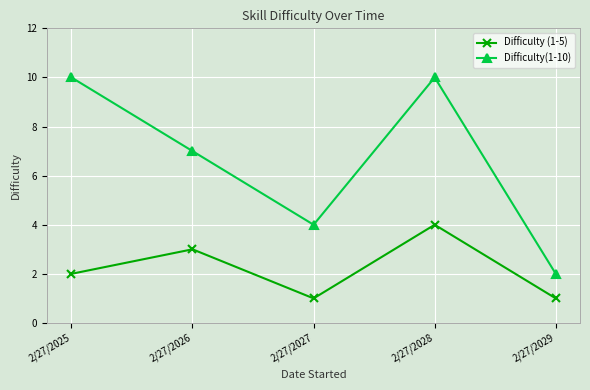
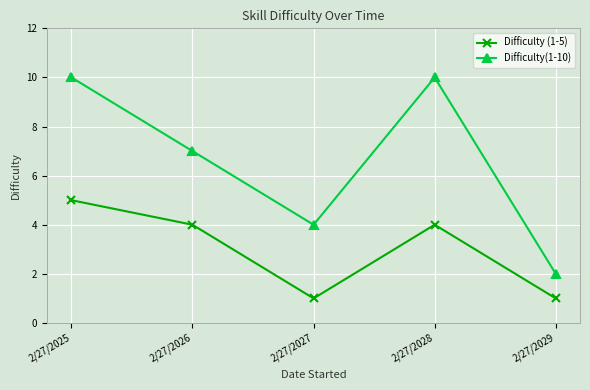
  {
    "Difficulty (1-5)": {
-     "2/27/2025": 2,
-     "2/27/2026": 3,
+     "2/27/2025": 5,
+     "2/27/2026": 4,
      "2/27/2027": 1,
      "2/27/2028": 4,
      "2/27/2029": 1
    },
    "Difficulty(1-10)": {
      "2/27/2025": 10,
      "2/27/2026": 7,
      "2/27/2027": 4,
      "2/27/2028": 10,
      "2/27/2029": 2
    }
  }
